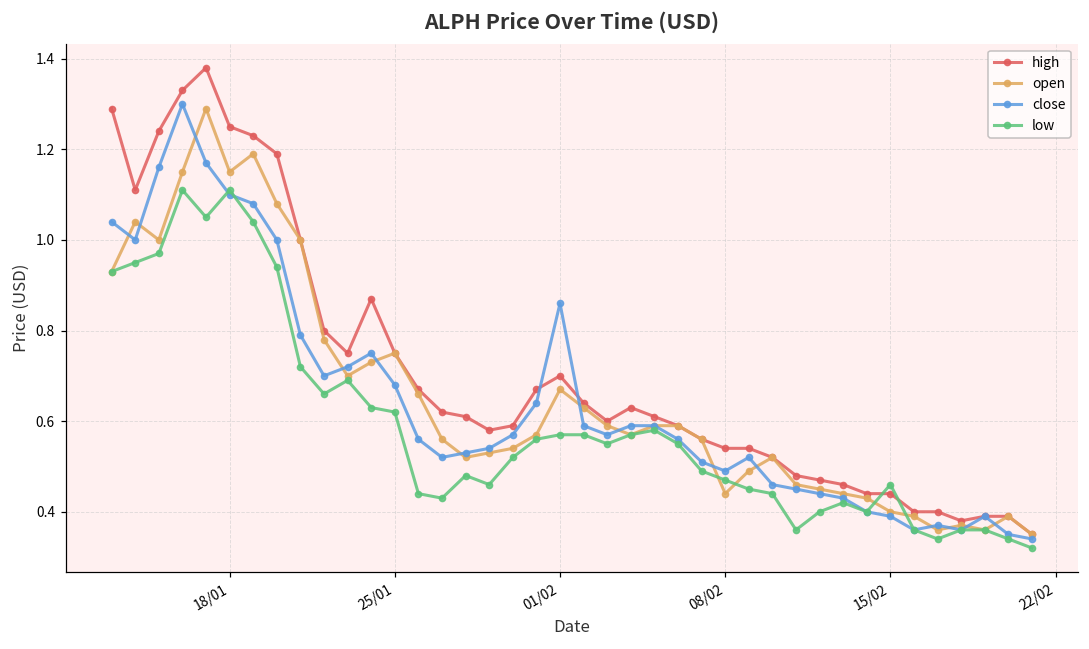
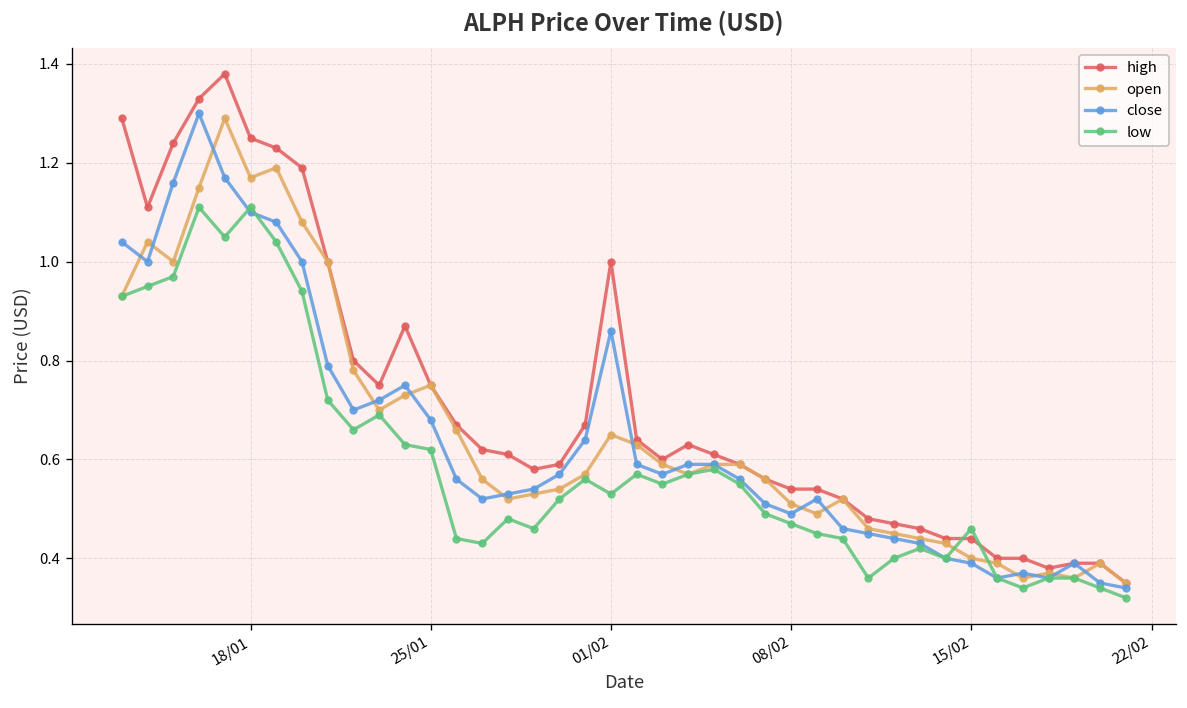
  {
    "high": {
      "18/01": 1.25,
-     "01/02": 0.7,
+     "01/02": 1.0,
      "08/02": 0.54,
      "15/02": 0.44
    },
    "open": {
-     "18/01": 1.15,
-     "01/02": 0.67,
-     "08/02": 0.44,
+     "18/01": 1.17,
+     "01/02": 0.65,
+     "08/02": 0.51,
      "15/02": 0.40
    },
    "close": {
      "18/01": 1.10,
      "25/01": 0.68,
      "01/02": 0.86,
      "08/02": 0.49,
      "15/02": 0.39
    },
    "low": {
      "18/01": 1.11,
      "25/01": 0.62,
-     "01/02": 0.57,
+     "01/02": 0.53,
      "08/02": 0.47,
      "15/02": 0.46
    }
  }
